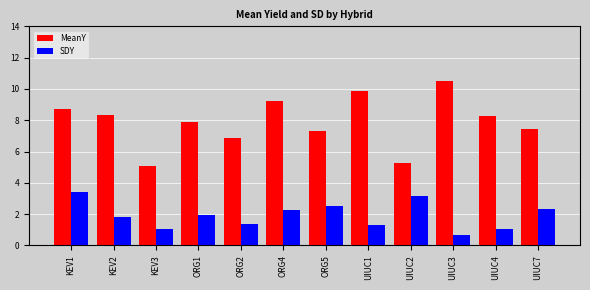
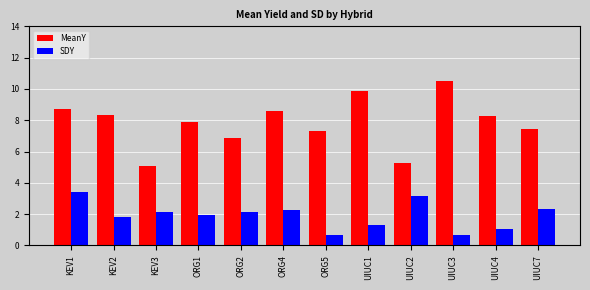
  {
    "MeanY": {
      "KEV1": 8.7,
      "KEV2": 8.4,
      "KEV3": 5.1,
      "ORG1": 7.9,
      "ORG2": 6.9,
-     "ORG4": 9.2,
+     "ORG4": 8.6,
      "ORG5": 7.3,
      "UIUC1": 9.9,
      "UIUC2": 5.3,
      "UIUC3": 10.5,
      "UIUC4": 8.2,
      "UIUC7": 7.4
    },
    "SDY": {
      "KEV1": 3.4,
      "KEV2": 1.8,
-     "KEV3": 1.0,
+     "KEV3": 2.1,
      "ORG1": 1.9,
-     "ORG2": 1.4,
+     "ORG2": 2.1,
      "ORG4": 2.3,
-     "ORG5": 2.6,
+     "ORG5": 0.6,
      "UIUC1": 1.3,
      "UIUC2": 3.2,
      "UIUC3": 0.7,
      "UIUC4": 1.1,
      "UIUC7": 2.3
    }
  }
